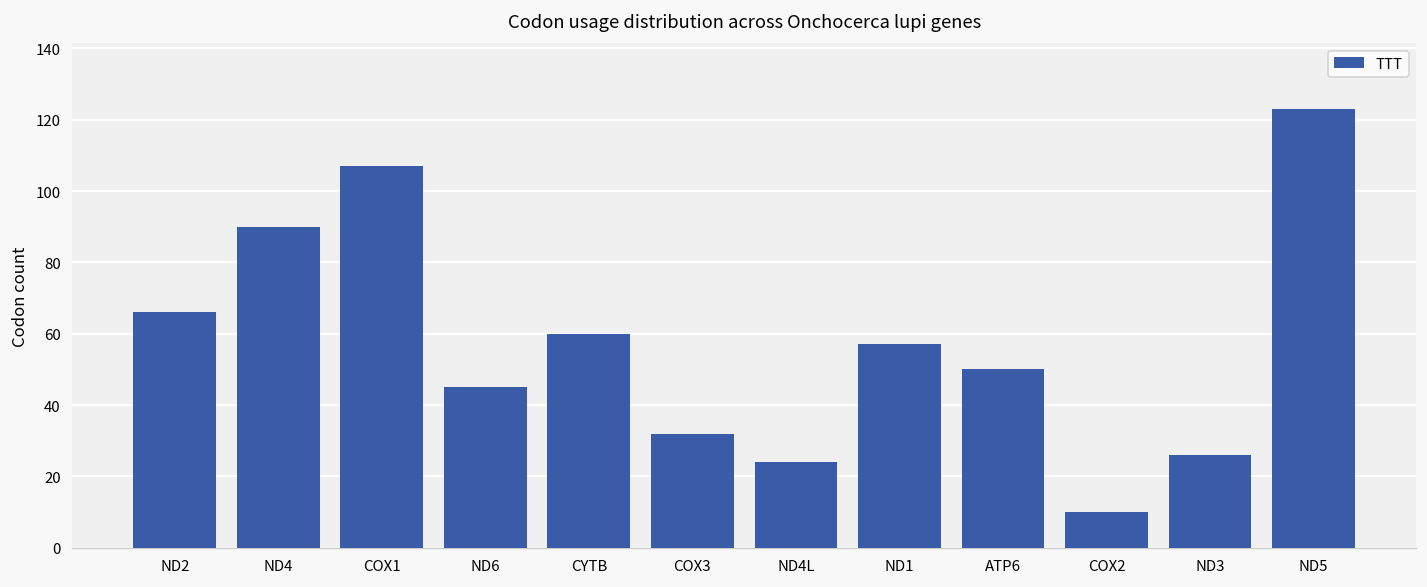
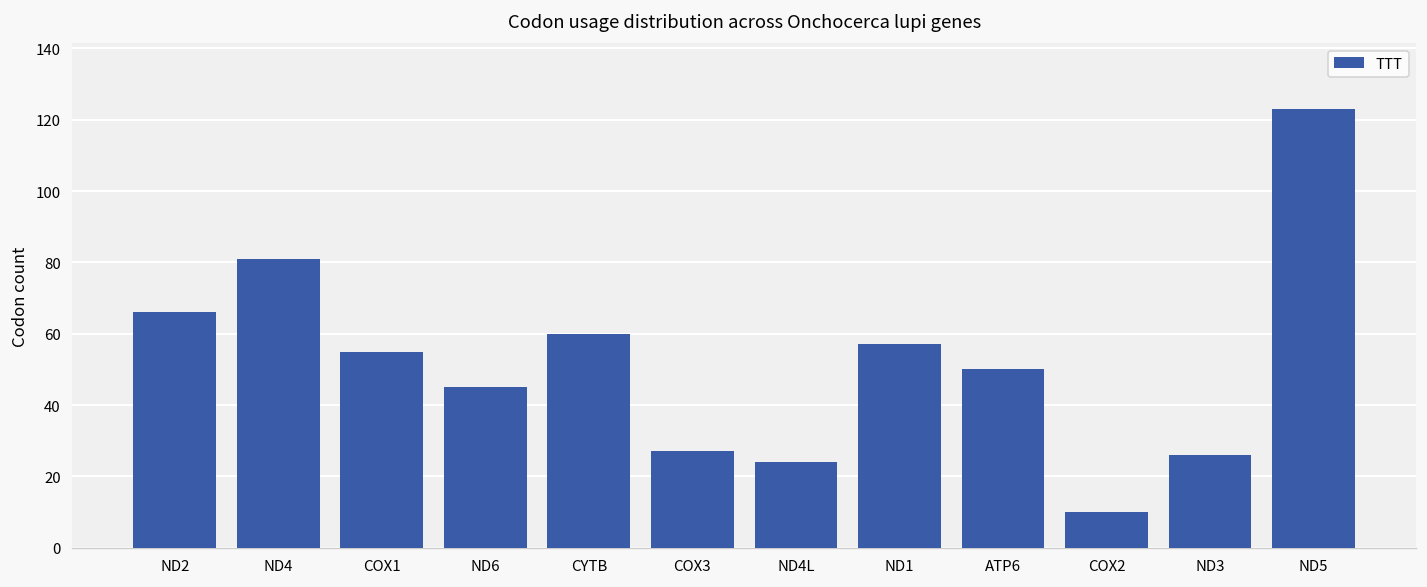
  {
    "ND2": 66,
-   "ND4": 90,
-   "COX1": 107,
+   "ND4": 81,
+   "COX1": 55,
    "ND6": 45,
    "CYTB": 60,
-   "COX3": 32,
+   "COX3": 27,
    "ND4L": 24,
    "ND1": 57,
    "ATP6": 50,
    "COX2": 10,
    "ND3": 26,
    "ND5": 123
  }
